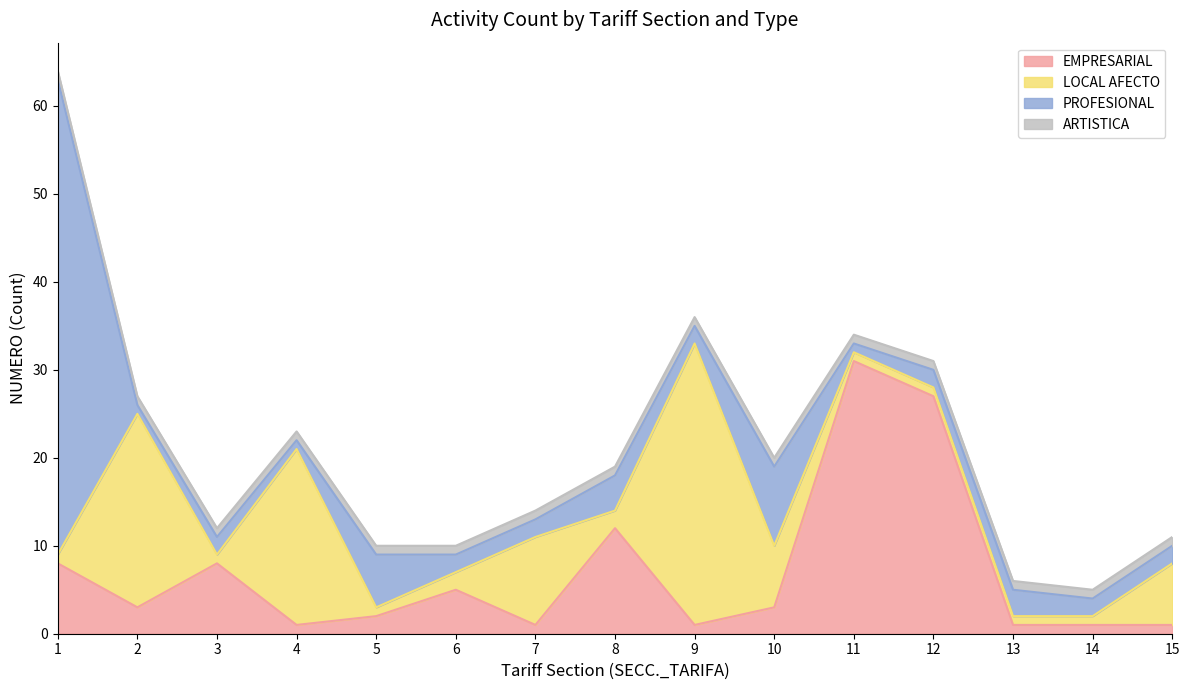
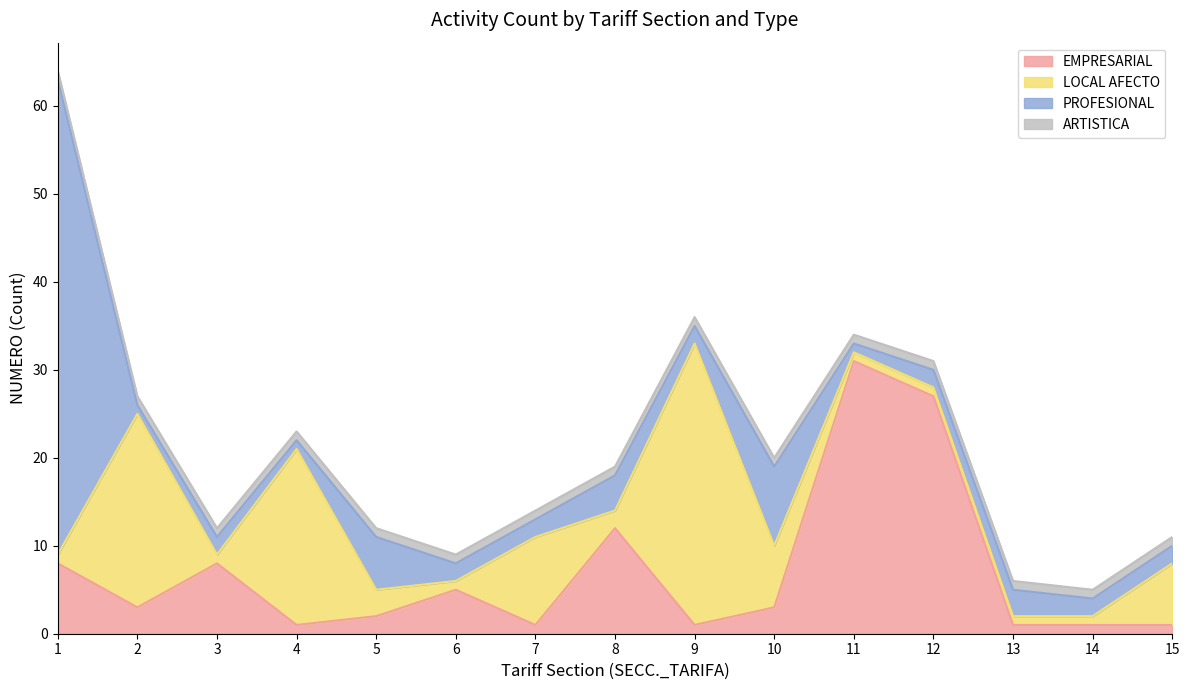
  {
    "EMPRESARIAL": {
      "1": 8,
      "2": 3,
      "3": 8,
      "4": 1,
      "5": 2,
      "6": 5,
      "7": 1,
      "8": 12,
      "9": 1,
      "10": 3,
      "11": 31,
      "12": 27,
      "13": 1,
      "14": 1,
      "15": 1
    },
    "LOCAL AFECTO": {
      "1": 1,
      "2": 22,
      "3": 1,
      "4": 20,
-     "5": 1,
-     "6": 2,
+     "5": 3,
+     "6": 1,
      "7": 10,
      "8": 2,
      "9": 32,
      "10": 7,
      "11": 1,
      "12": 1,
      "13": 1,
      "14": 1,
      "15": 7
    }
  }
